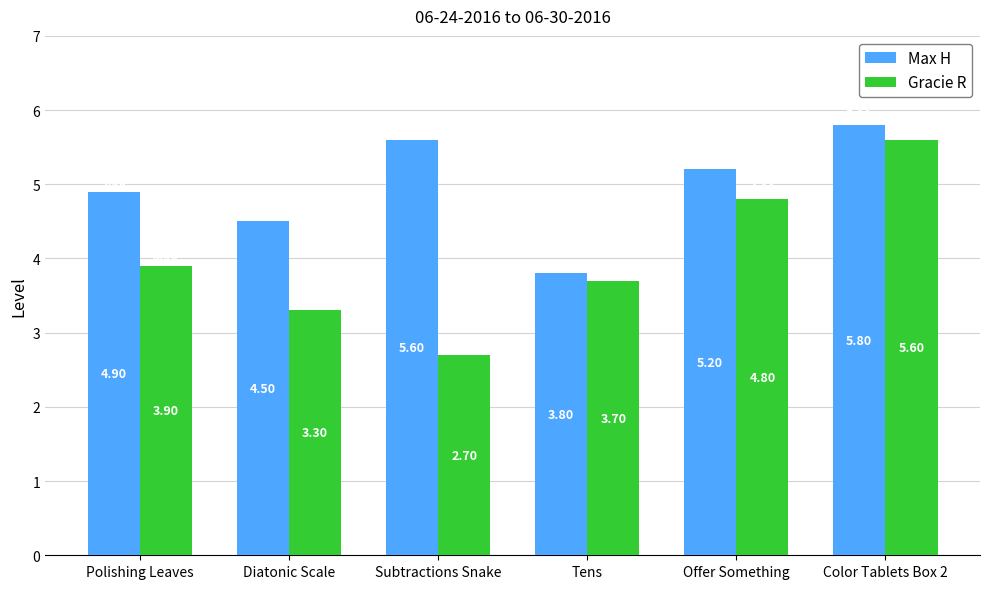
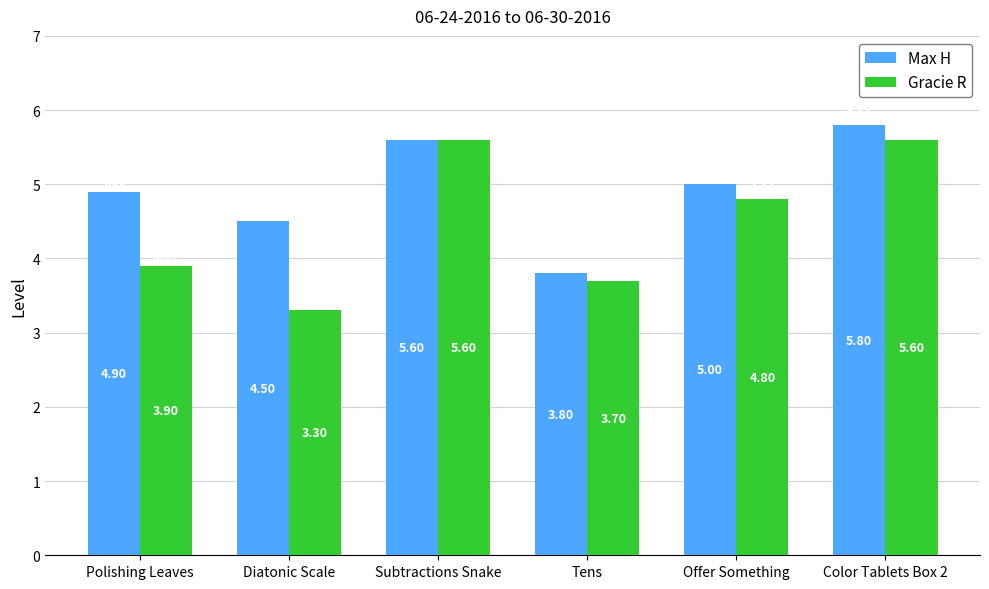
  {
    "Max H": {
      "Polishing Leaves": 4.90,
      "Diatonic Scale": 4.50,
      "Subtractions Snake": 5.60,
      "Tens": 3.80,
-     "Offer Something": 5.20,
+     "Offer Something": 5.00,
      "Color Tablets Box 2": 5.80
    },
    "Gracie R": {
      "Polishing Leaves": 3.90,
      "Diatonic Scale": 3.30,
-     "Subtractions Snake": 2.70,
+     "Subtractions Snake": 5.60,
      "Tens": 3.70,
      "Offer Something": 4.80,
      "Color Tablets Box 2": 5.60
    }
  }
